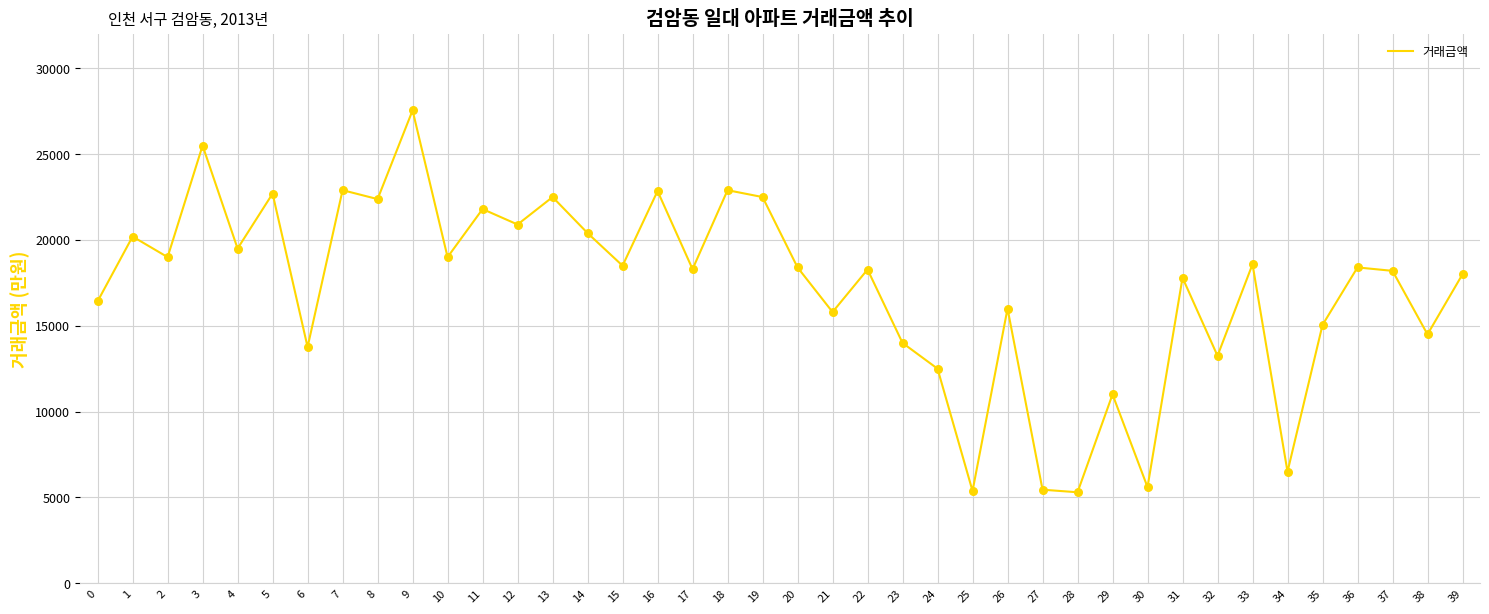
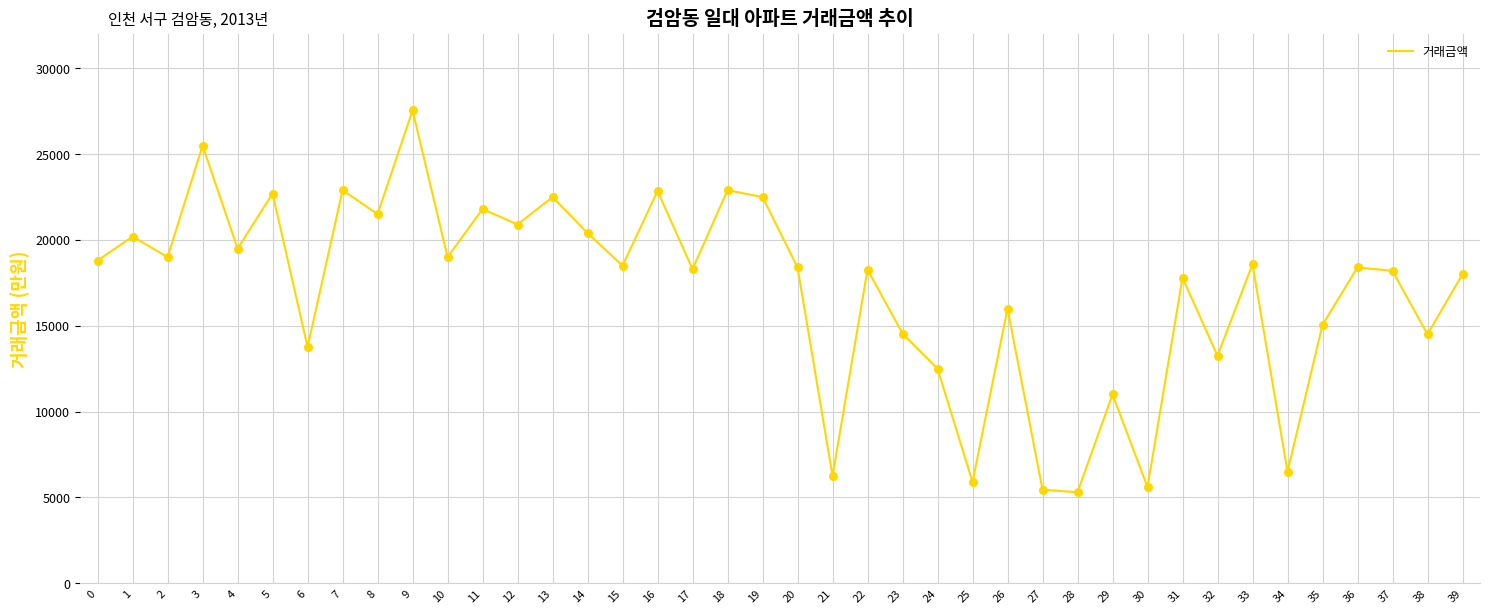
  {
-   "0": 16400,
+   "0": 18800,
    "1": 20200,
    "2": 19000,
    "3": 25500,
    "4": 19500,
    "5": 22700,
    "6": 13800,
    "7": 22900,
-   "8": 22400,
+   "8": 21500,
    "9": 27600,
    "10": 19000,
    "11": 21800,
    "12": 20900,
    "13": 22500,
    "14": 20400,
    "15": 18500,
    "16": 22900,
    "17": 18300,
    "18": 22900,
    "19": 22500,
    "20": 18400,
-   "21": 15800,
+   "21": 6200,
    "22": 18300,
-   "23": 14000,
+   "23": 14500,
    "24": 12500,
-   "25": 5400,
+   "25": 5900,
    "26": 16000,
    "27": 5500,
    "28": 5300,
    "29": 11000,
    "30": 5600,
    "31": 17800,
    "32": 13300,
    "33": 18600,
    "34": 6500,
    "35": 15100,
    "36": 18400,
    "37": 18200,
    "38": 14500,
    "39": 18000
  }
